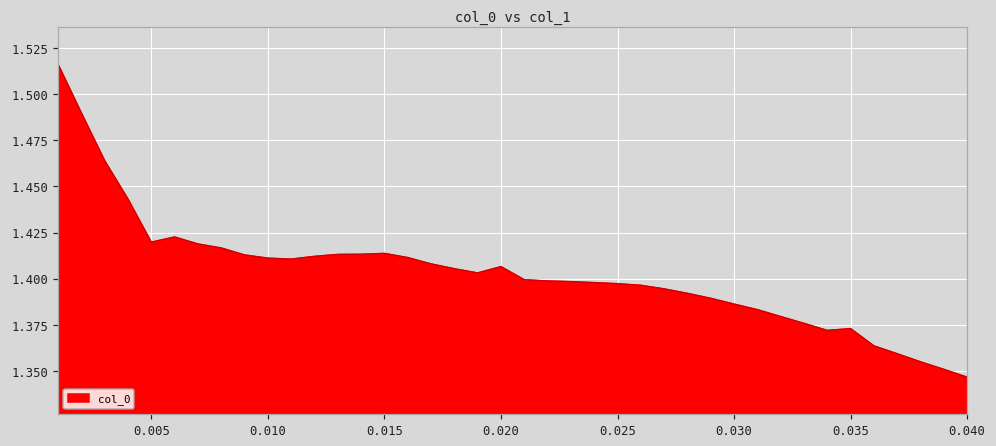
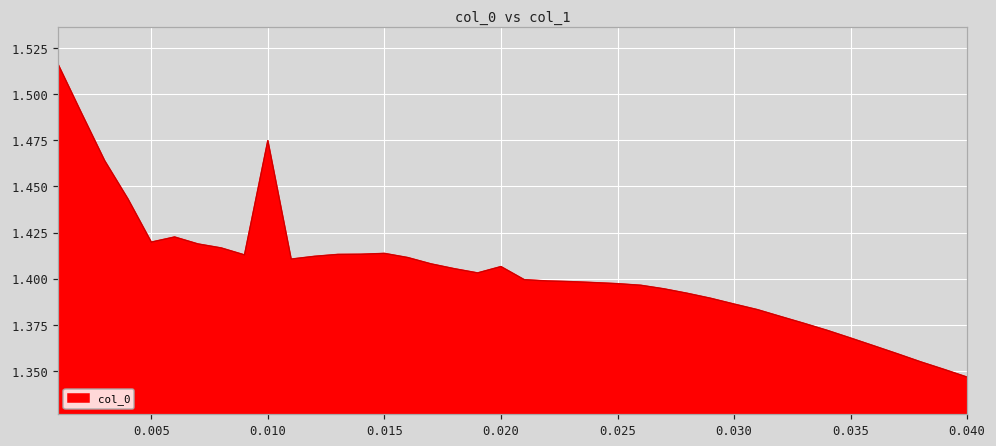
  {
    "0.005": 1.420,
-   "0.010": 1.411,
+   "0.010": 1.475,
    "0.015": 1.414,
    "0.020": 1.407,
    "0.025": 1.397,
    "0.030": 1.386,
-   "0.035": 1.373,
+   "0.035": 1.368,
    "0.040": 1.347
  }
